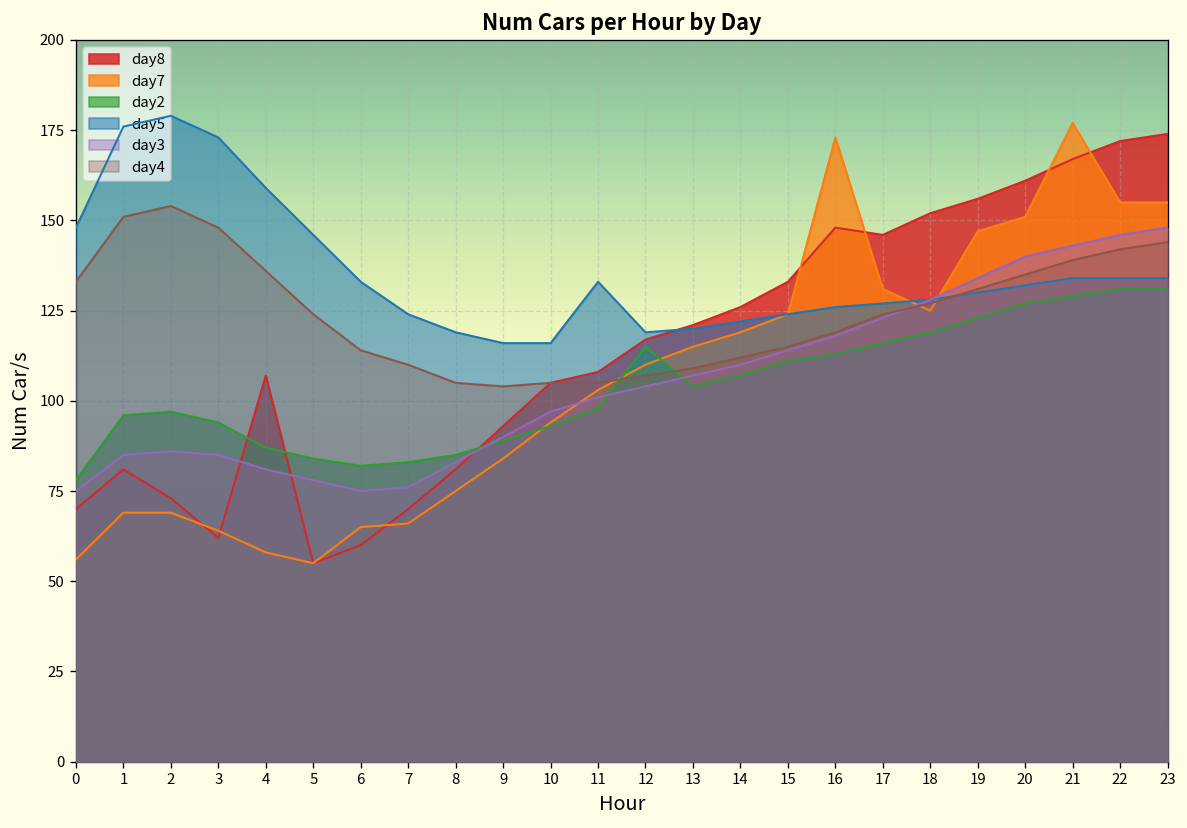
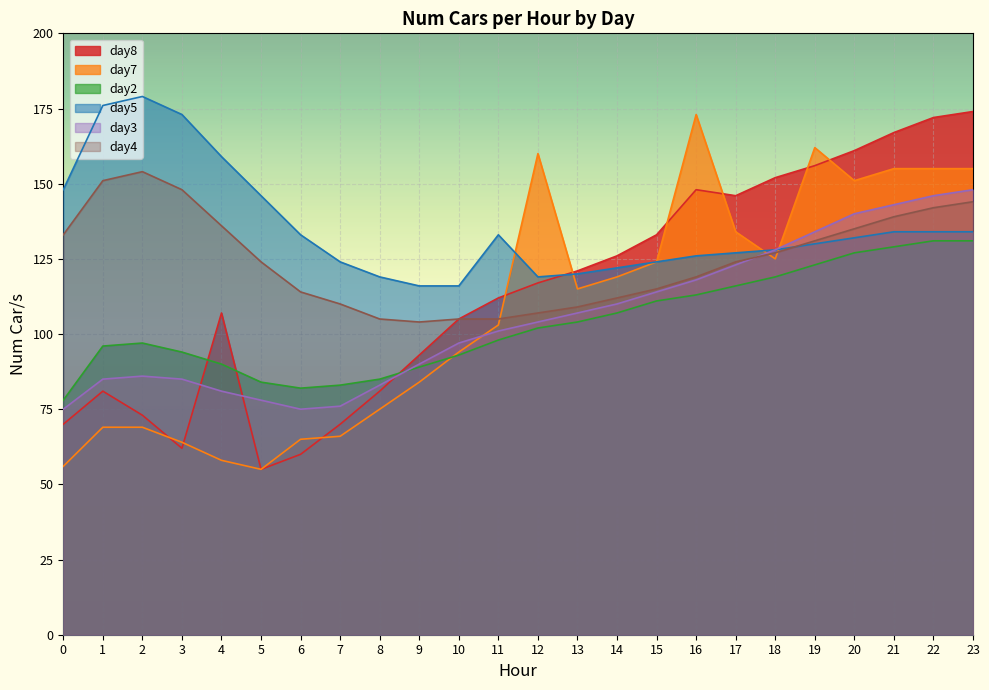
  {
    "day8": {
      "0": 70,
      "1": 81,
      "2": 73,
      "3": 62,
      "4": 107,
      "6": 60,
      "7": 70,
      "8": 81,
      "9": 93,
-     "11": 108,
+     "11": 112,
      "12": 117,
      "13": 121,
      "14": 126,
      "15": 133,
      "16": 148,
      "17": 146,
      "18": 152,
      "19": 156,
      "20": 161,
      "21": 167,
      "22": 172,
      "23": 174
    },
    "day7": {
      "0": 56,
      "1": 69,
      "2": 69,
      "3": 64,
      "4": 58,
      "6": 65,
      "7": 66,
      "8": 75,
      "9": 84,
      "10": 94,
      "11": 103,
-     "12": 110,
+     "12": 160,
      "13": 115,
      "14": 119,
      "16": 173,
-     "17": 131,
+     "17": 134,
      "18": 125,
-     "19": 147,
+     "19": 162,
      "20": 151,
-     "21": 177,
+     "21": 155,
      "22": 155,
      "23": 155
    },
    "day2": {
      "0": 78,
      "1": 96,
      "2": 97,
      "3": 94,
-     "4": 87,
+     "4": 90,
      "5": 84,
      "6": 82,
      "7": 83,
      "8": 85,
      "9": 89,
      "10": 93,
      "11": 98,
-     "12": 115,
+     "12": 102,
      "13": 104,
      "14": 107,
      "15": 111,
      "16": 113,
      "17": 116,
      "18": 119,
      "19": 123,
      "20": 127,
      "21": 129,
      "22": 131,
      "23": 131
    },
    "day5": {
      "0": 148,
      "3": 173,
      "4": 159,
      "5": 146,
      "6": 133,
      "7": 124,
      "8": 119,
      "9": 116,
      "10": 116,
      "11": 133,
      "12": 119,
      "13": 120,
      "14": 122,
      "16": 126,
      "17": 127,
      "19": 130,
      "20": 132,
      "21": 134,
      "22": 134,
      "23": 134
    }
  }
